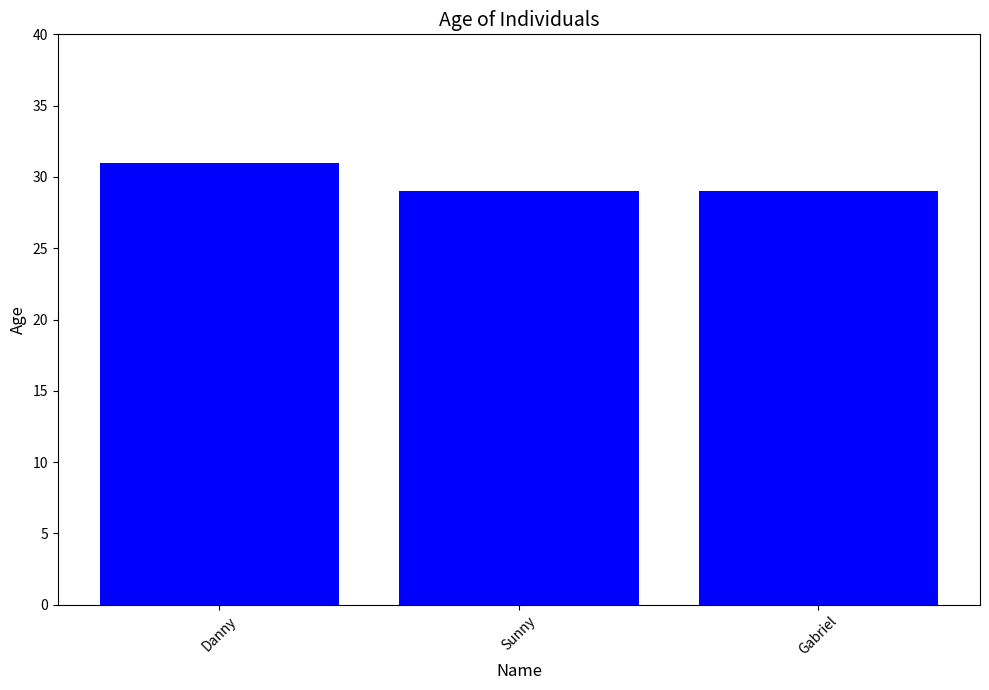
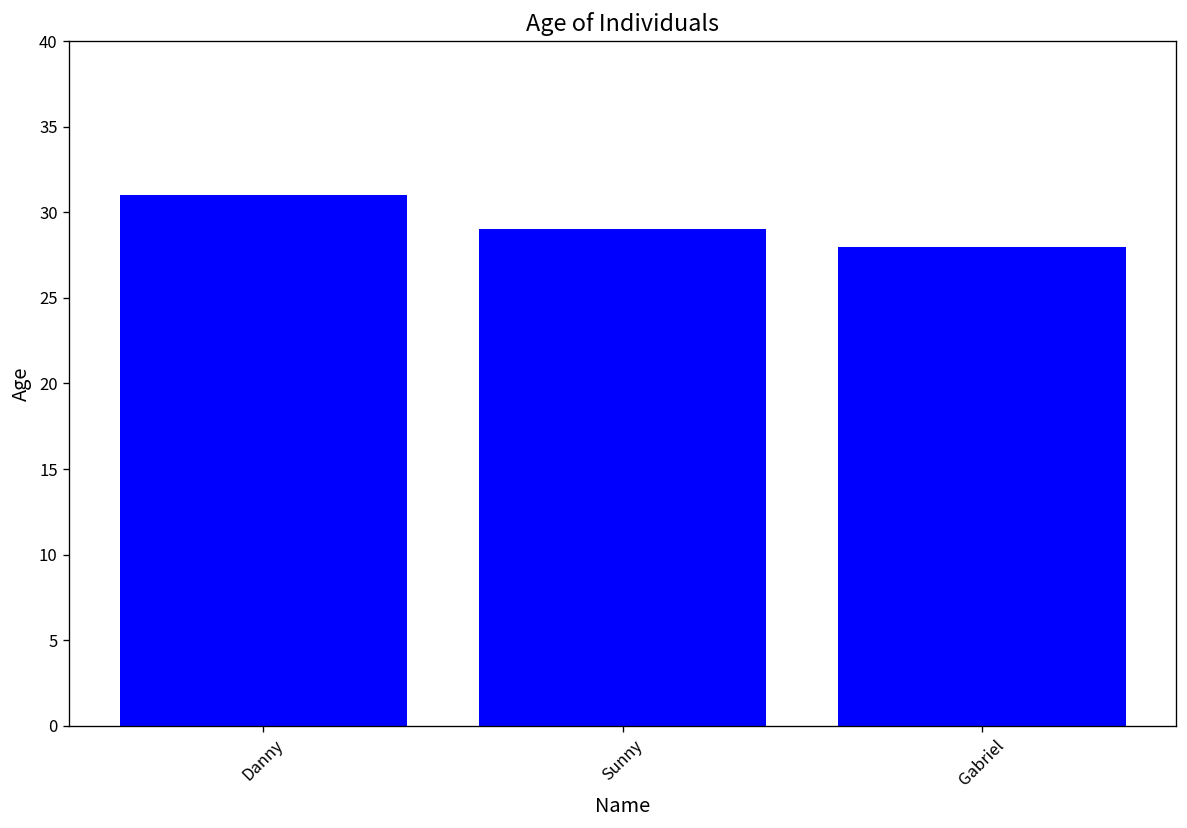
  {
    "Danny": 31,
    "Sunny": 29,
-   "Gabriel": 29
+   "Gabriel": 28
  }
